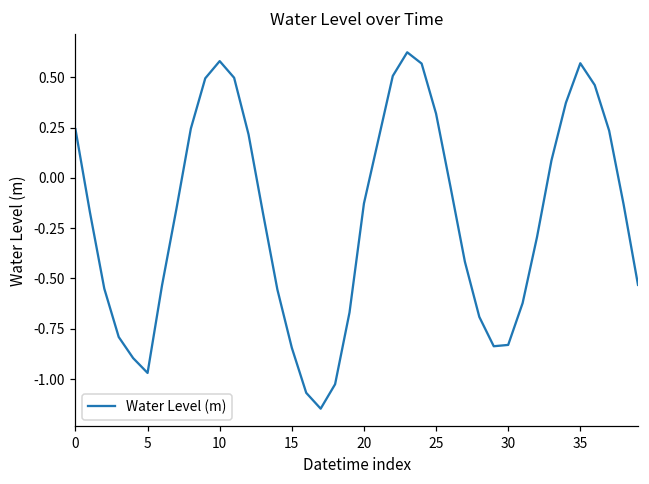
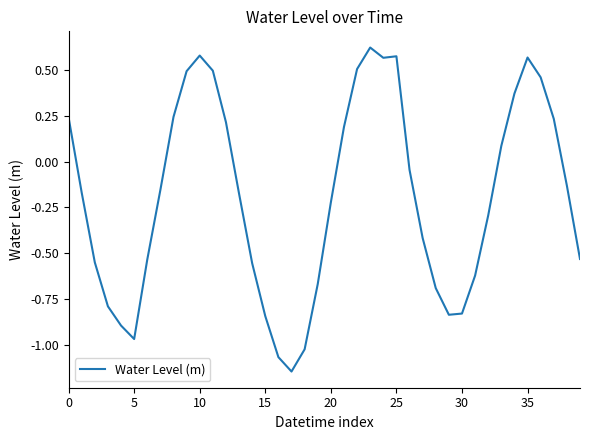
  {
    "0": 0.24,
    "5": -0.97,
    "10": 0.58,
    "15": -0.84,
-   "20": -0.13,
-   "25": 0.32,
+   "20": -0.22,
+   "25": 0.58,
    "30": -0.83,
    "35": 0.57
  }
